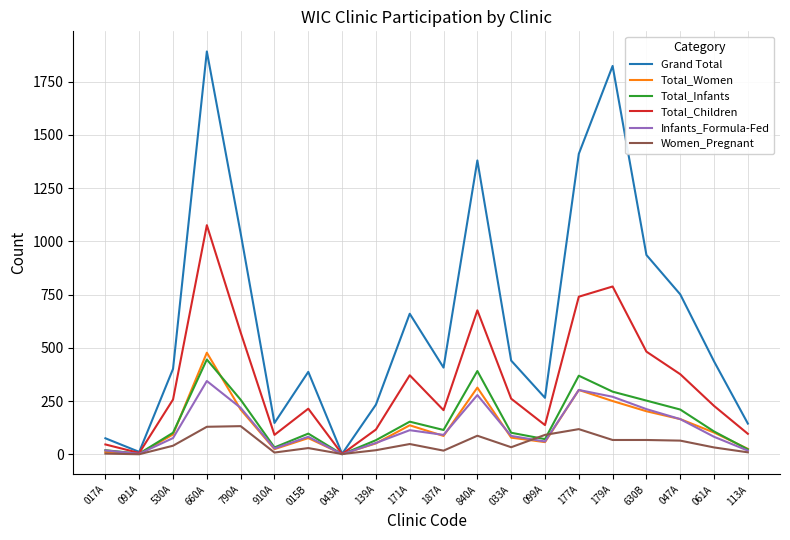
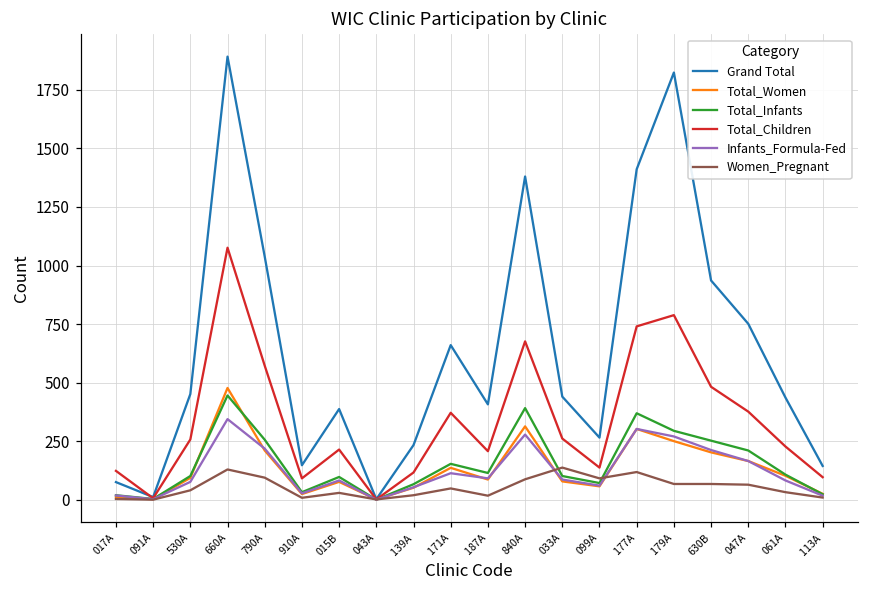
  {
    "Grand Total": {
      "017A": 80,
-     "530A": 400,
+     "530A": 450,
      "660A": 1890,
      "790A": 1040,
      "910A": 150,
      "015B": 390,
      "139A": 230,
      "171A": 660,
      "187A": 410,
      "840A": 1380,
      "033A": 440,
      "099A": 270,
      "177A": 1410,
      "179A": 1820,
      "630B": 940,
      "047A": 750,
      "061A": 440,
      "113A": 140
    },
    "Total_Women": {
      "660A": 480,
      "171A": 140,
      "840A": 310,
      "179A": 250
    },
    "Total_Infants": {
      "660A": 450,
      "790A": 260,
      "015B": 100,
      "139A": 70,
      "171A": 150,
      "187A": 110,
      "840A": 390,
      "033A": 100,
      "177A": 370,
      "179A": 290,
      "630B": 250,
      "047A": 210
    },
    "Total_Children": {
-     "017A": 50,
+     "017A": 120,
      "530A": 260,
      "660A": 1080,
      "790A": 570,
      "910A": 90,
      "015B": 210,
      "139A": 120,
      "171A": 370,
      "187A": 210,
      "840A": 680,
      "033A": 260,
      "099A": 140,
      "177A": 740,
      "179A": 790,
      "630B": 480,
      "047A": 380,
      "061A": 230,
      "113A": 100
    },
    "Infants_Formula-Fed": {
      "530A": 80,
      "660A": 340,
      "171A": 110,
      "840A": 280,
      "179A": 270,
      "061A": 80
    },
    "Women_Pregnant": {
      "530A": 40,
      "660A": 130,
-     "790A": 130,
+     "790A": 90,
      "910A": 10,
      "015B": 30,
      "139A": 20,
      "171A": 50,
      "187A": 20,
      "840A": 90,
-     "033A": 30,
+     "033A": 140,
      "099A": 90,
      "177A": 120,
      "179A": 70,
      "630B": 70,
      "047A": 60,
      "061A": 30
    }
  }
